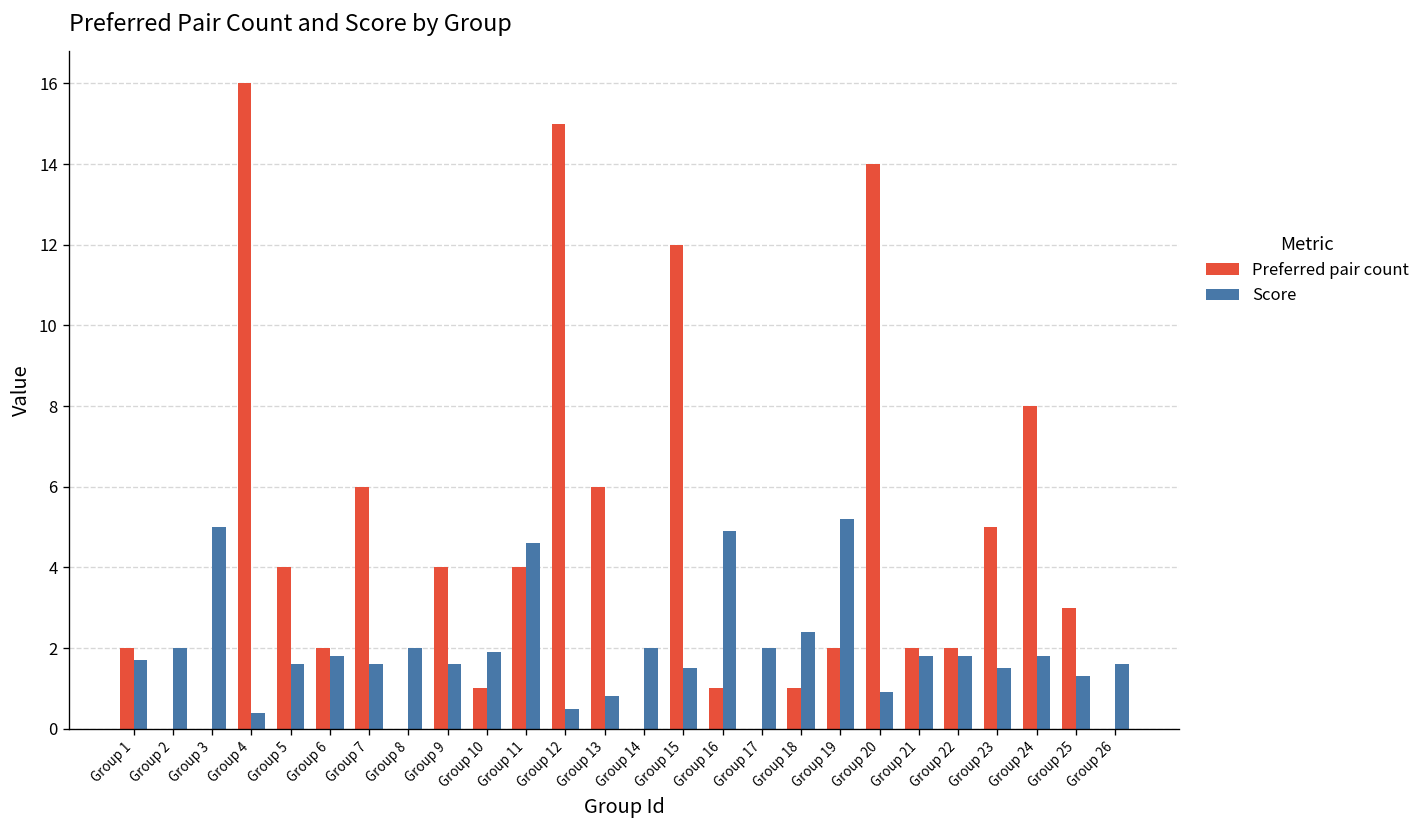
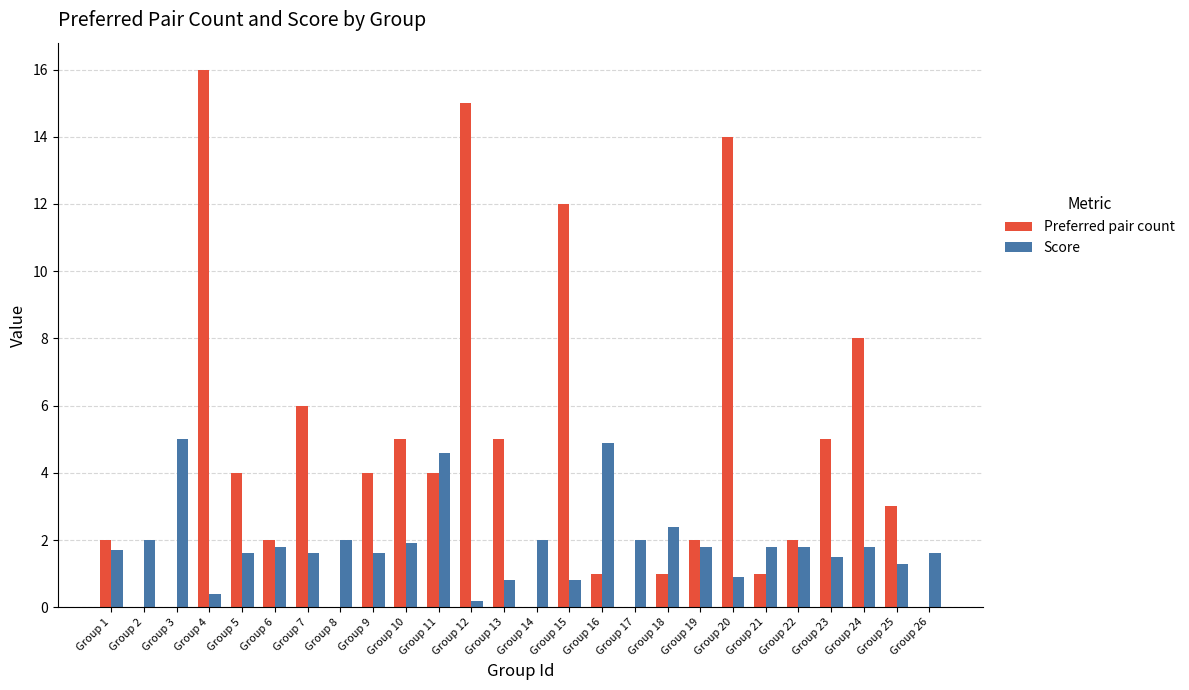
  {
    "Preferred pair count": {
      "Group 1": 2,
      "Group 2": 0,
      "Group 3": 0,
      "Group 4": 16,
      "Group 5": 4,
      "Group 6": 2,
      "Group 7": 6,
      "Group 8": 0,
      "Group 9": 4,
-     "Group 10": 1,
+     "Group 10": 5,
      "Group 11": 4,
      "Group 12": 15,
-     "Group 13": 6,
+     "Group 13": 5,
      "Group 14": 0,
      "Group 15": 12,
      "Group 16": 1,
      "Group 17": 0,
      "Group 18": 1,
      "Group 19": 2,
      "Group 20": 14,
-     "Group 21": 2,
+     "Group 21": 1,
      "Group 22": 2,
      "Group 23": 5,
      "Group 24": 8,
      "Group 25": 3,
      "Group 26": 0
    },
    "Score": {
      "Group 1": 1.7,
      "Group 2": 2.0,
      "Group 3": 5.0,
      "Group 4": 0.4,
      "Group 5": 1.6,
      "Group 6": 1.8,
      "Group 7": 1.6,
      "Group 8": 2.0,
      "Group 9": 1.6,
      "Group 10": 1.9,
      "Group 11": 4.6,
-     "Group 12": 0.5,
+     "Group 12": 0.2,
      "Group 13": 0.8,
      "Group 14": 2.0,
-     "Group 15": 1.5,
+     "Group 15": 0.8,
      "Group 16": 4.9,
      "Group 17": 2.0,
      "Group 18": 2.4,
-     "Group 19": 5.2,
+     "Group 19": 1.8,
      "Group 20": 0.9,
      "Group 21": 1.8,
      "Group 22": 1.8,
      "Group 23": 1.5,
      "Group 24": 1.8,
      "Group 25": 1.3,
      "Group 26": 1.6
    }
  }
